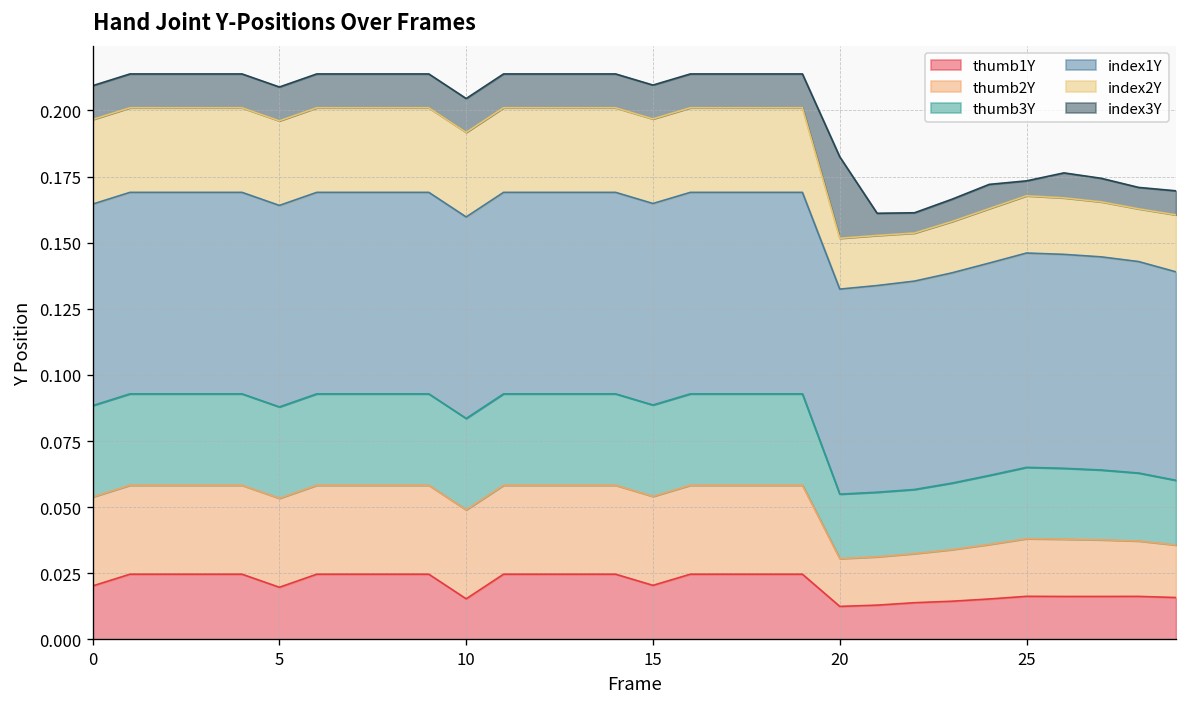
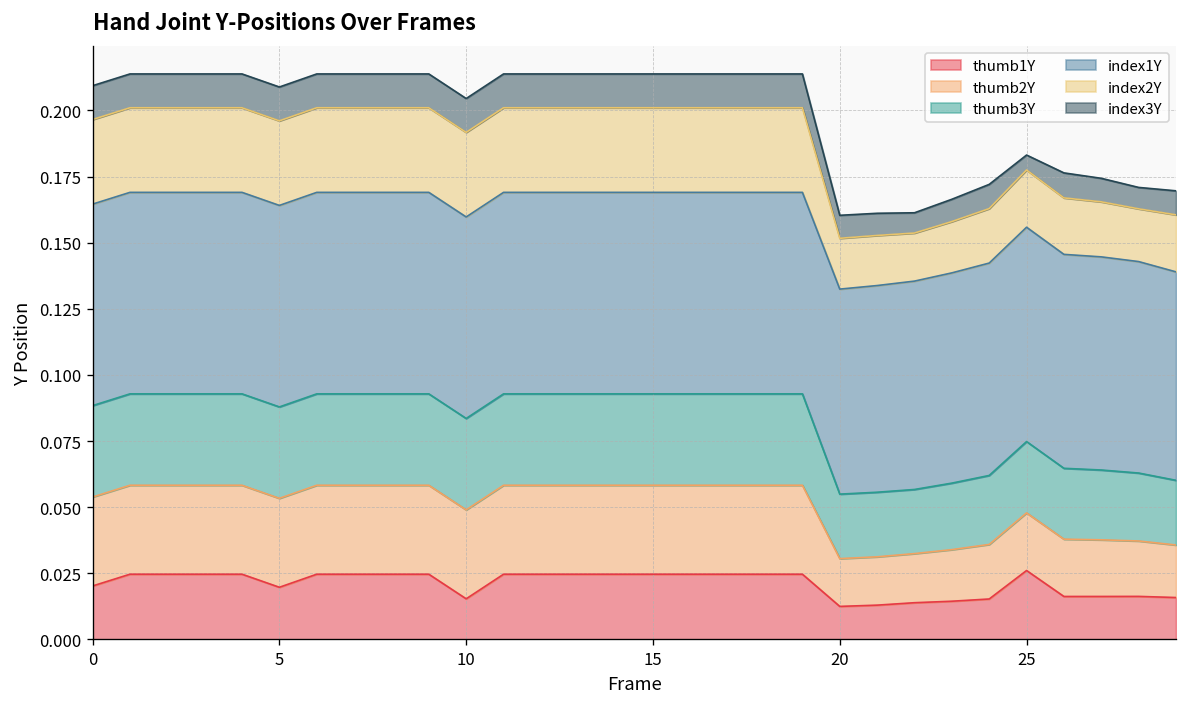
  {
    "thumb1Y": {
      "0": 0.020,
      "5": 0.020,
      "10": 0.015,
-     "15": 0.020,
+     "15": 0.025,
      "20": 0.012,
-     "25": 0.016
+     "25": 0.026
    },
    "index3Y": {
      "0": 0.013,
      "5": 0.013,
      "10": 0.013,
      "15": 0.013,
-     "20": 0.031,
+     "20": 0.009,
      "25": 0.006
    }
  }
